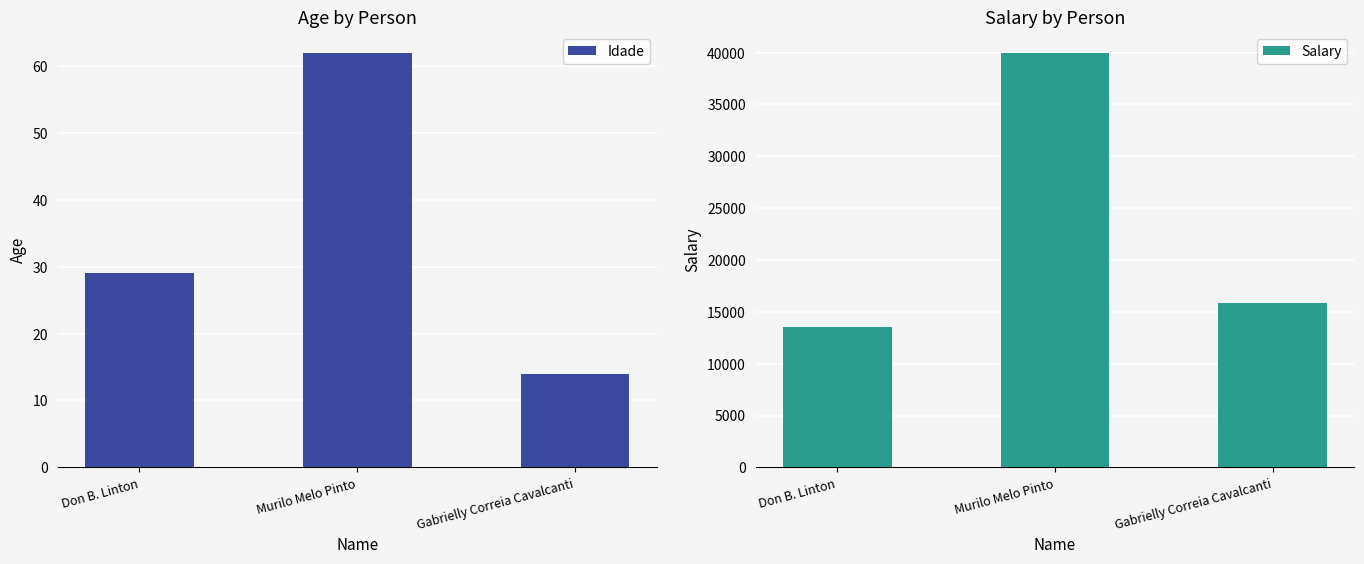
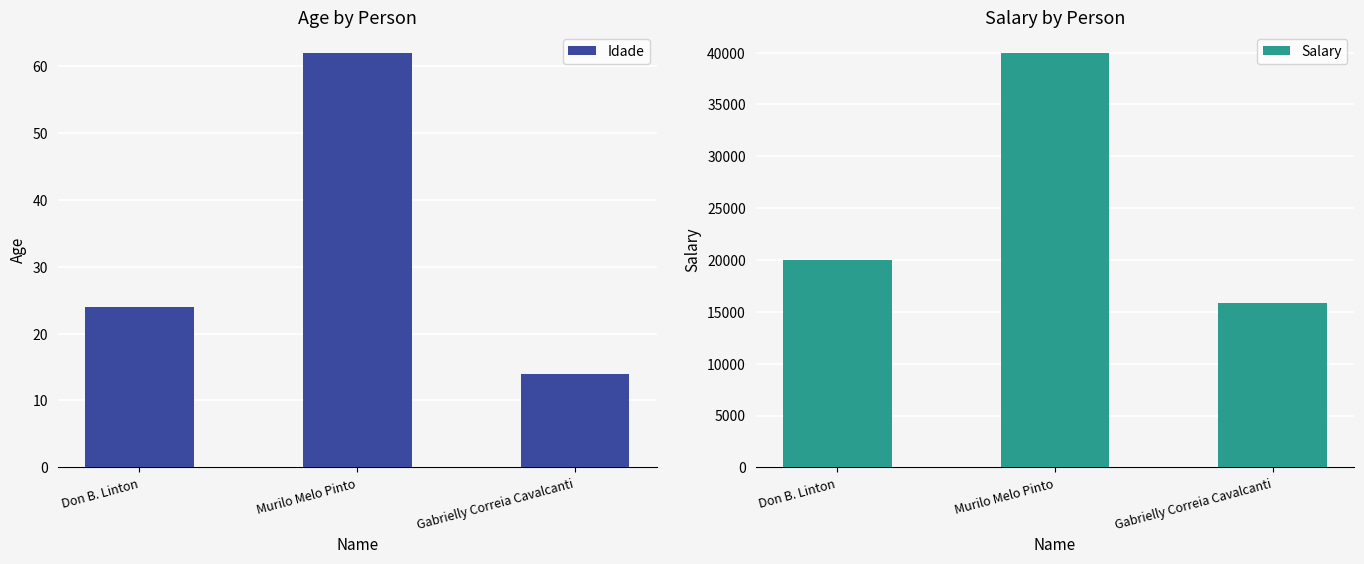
  {
    "Age by Person": {
-     "Don B. Linton": 29,
+     "Don B. Linton": 24,
      "Murilo Melo Pinto": 62,
      "Gabrielly Correia Cavalcanti": 14
    },
    "Salary by Person": {
-     "Don B. Linton": 13500,
+     "Don B. Linton": 20000,
      "Murilo Melo Pinto": 40000,
      "Gabrielly Correia Cavalcanti": 15900
    }
  }
